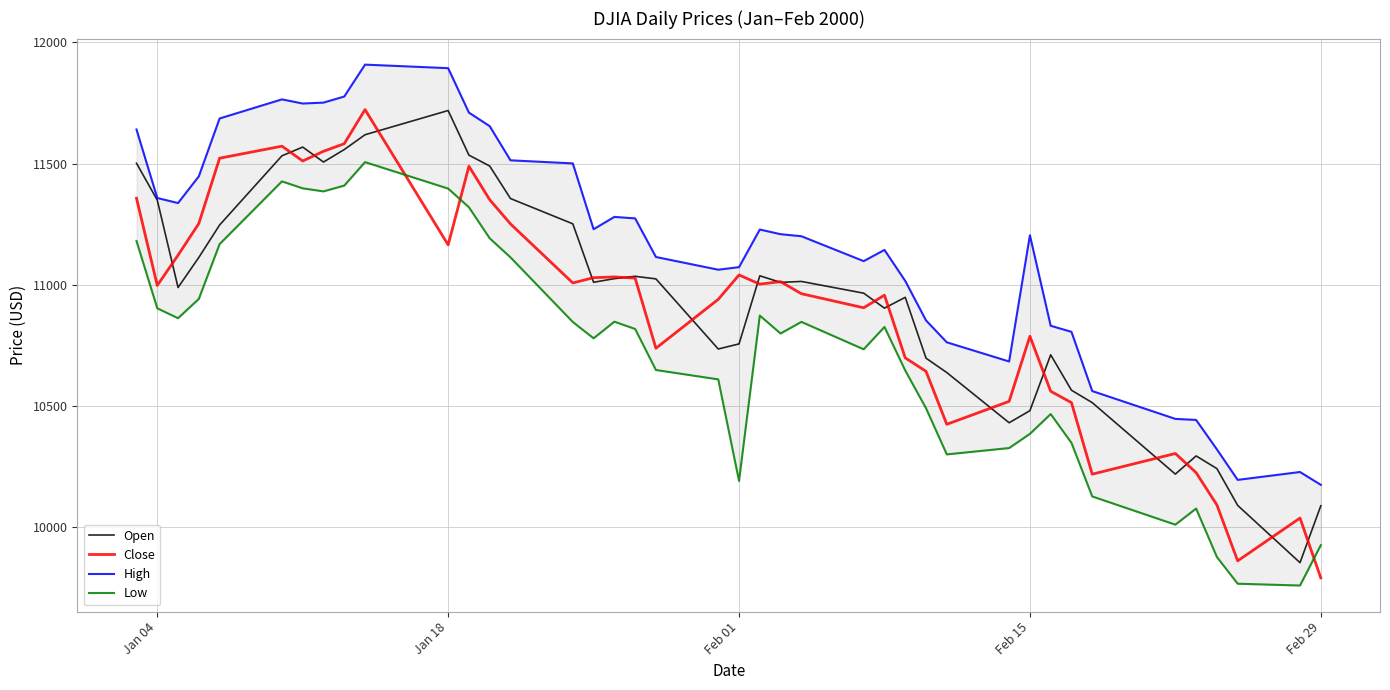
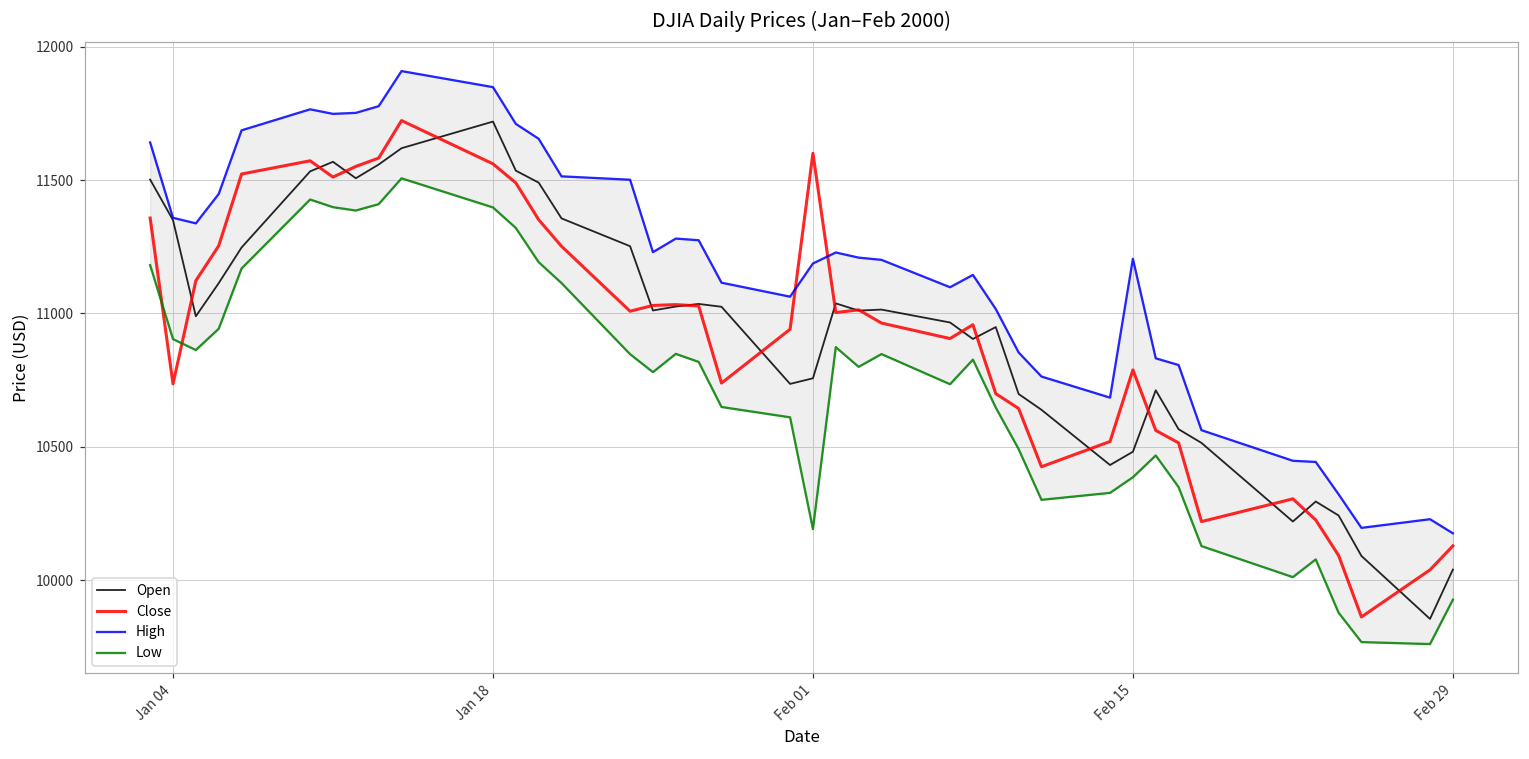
  {
    "Open": {
      "Jan 18": 11720,
      "Feb 01": 10760,
      "Feb 15": 10480,
-     "Feb 29": 10090
+     "Feb 29": 10040
    },
    "Close": {
-     "Jan 04": 11000,
-     "Jan 18": 11170,
-     "Feb 01": 11040,
+     "Jan 04": 10740,
+     "Jan 18": 11560,
+     "Feb 01": 11600,
      "Feb 15": 10790,
-     "Feb 29": 9790
+     "Feb 29": 10130
    },
    "High": {
-     "Jan 18": 11890,
-     "Feb 01": 11070,
+     "Jan 18": 11850,
+     "Feb 01": 11190,
      "Feb 15": 11200,
      "Feb 29": 10180
    },
    "Low": {
      "Jan 04": 10900,
      "Jan 18": 11400,
      "Feb 01": 10190,
      "Feb 15": 10390,
      "Feb 29": 9930
    }
  }
